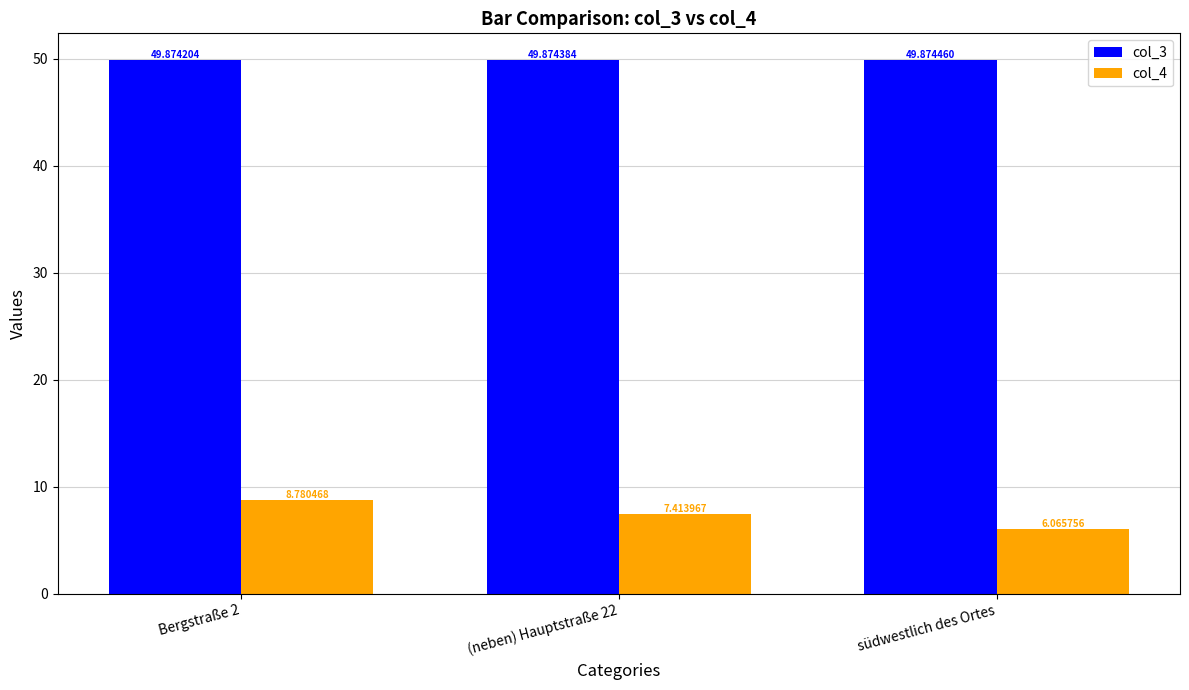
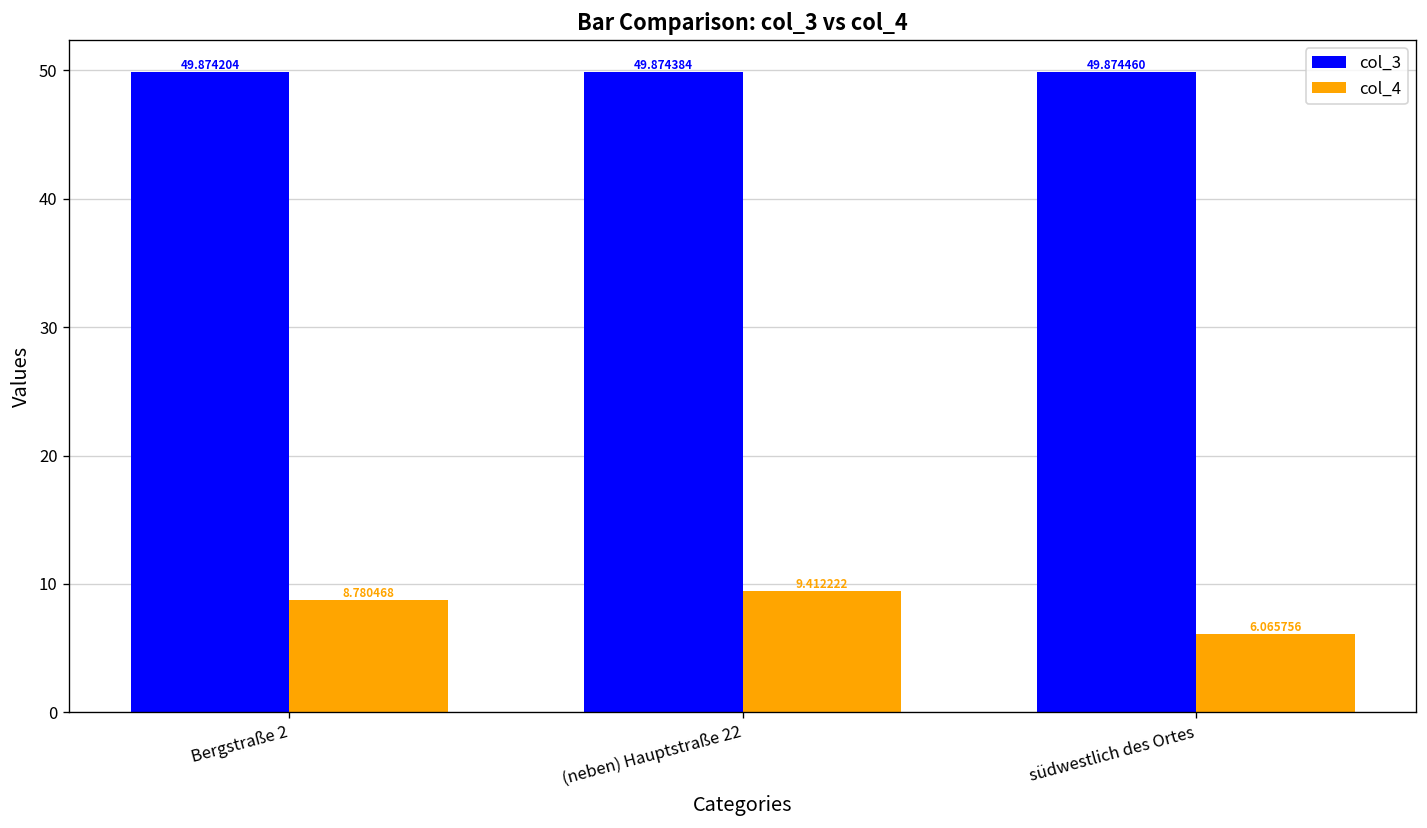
  {
    "col_3": {
      "Bergstraße 2": 49.874204,
      "(neben) Hauptstraße 22": 49.874384,
      "südwestlich des Ortes": 49.874460
    },
    "col_4": {
      "Bergstraße 2": 8.780468,
-     "(neben) Hauptstraße 22": 7.413967,
+     "(neben) Hauptstraße 22": 9.412222,
      "südwestlich des Ortes": 6.065756
    }
  }
